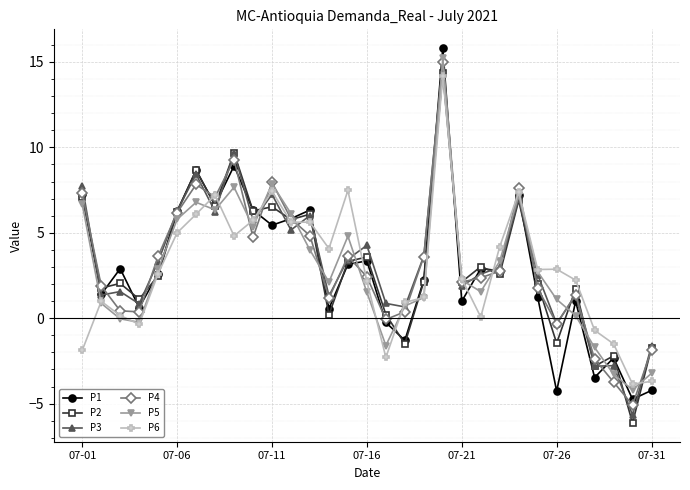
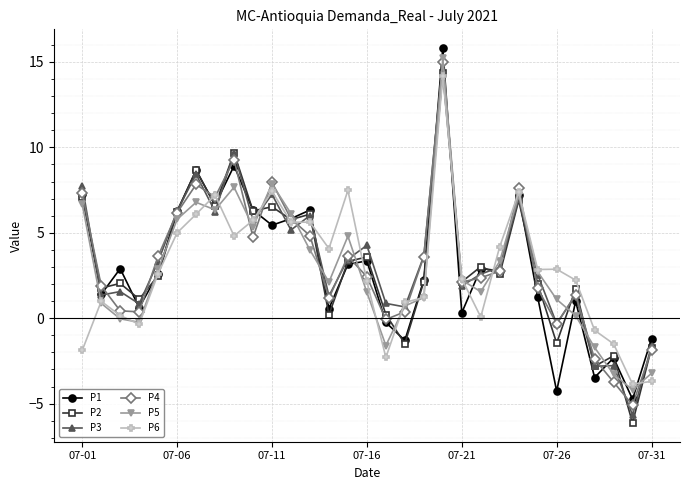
  {
    "P1": {
      "07-11": 5.4,
      "07-16": 3.4,
-     "07-21": 1.0,
+     "07-21": 0.3,
      "07-26": -4.3,
-     "07-31": -4.2
+     "07-31": -1.2
    }
  }
